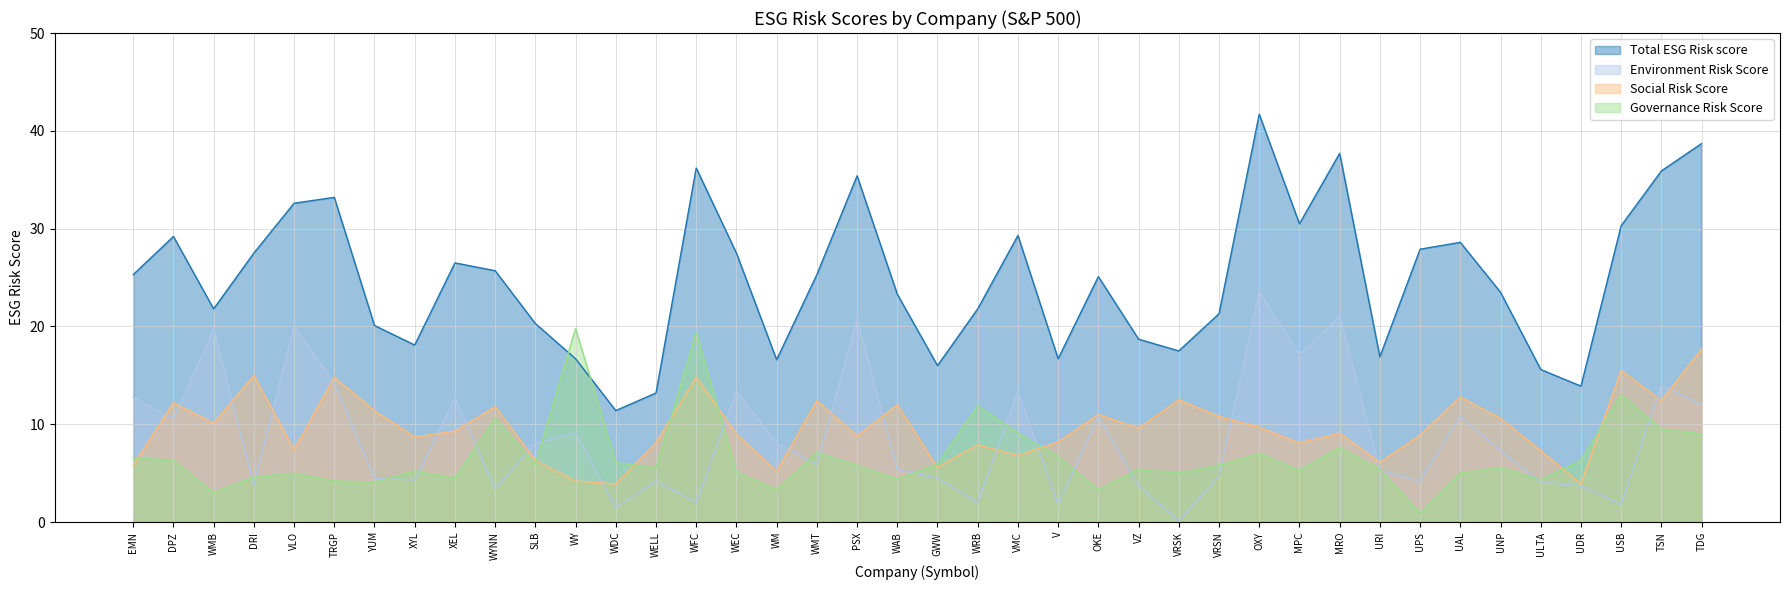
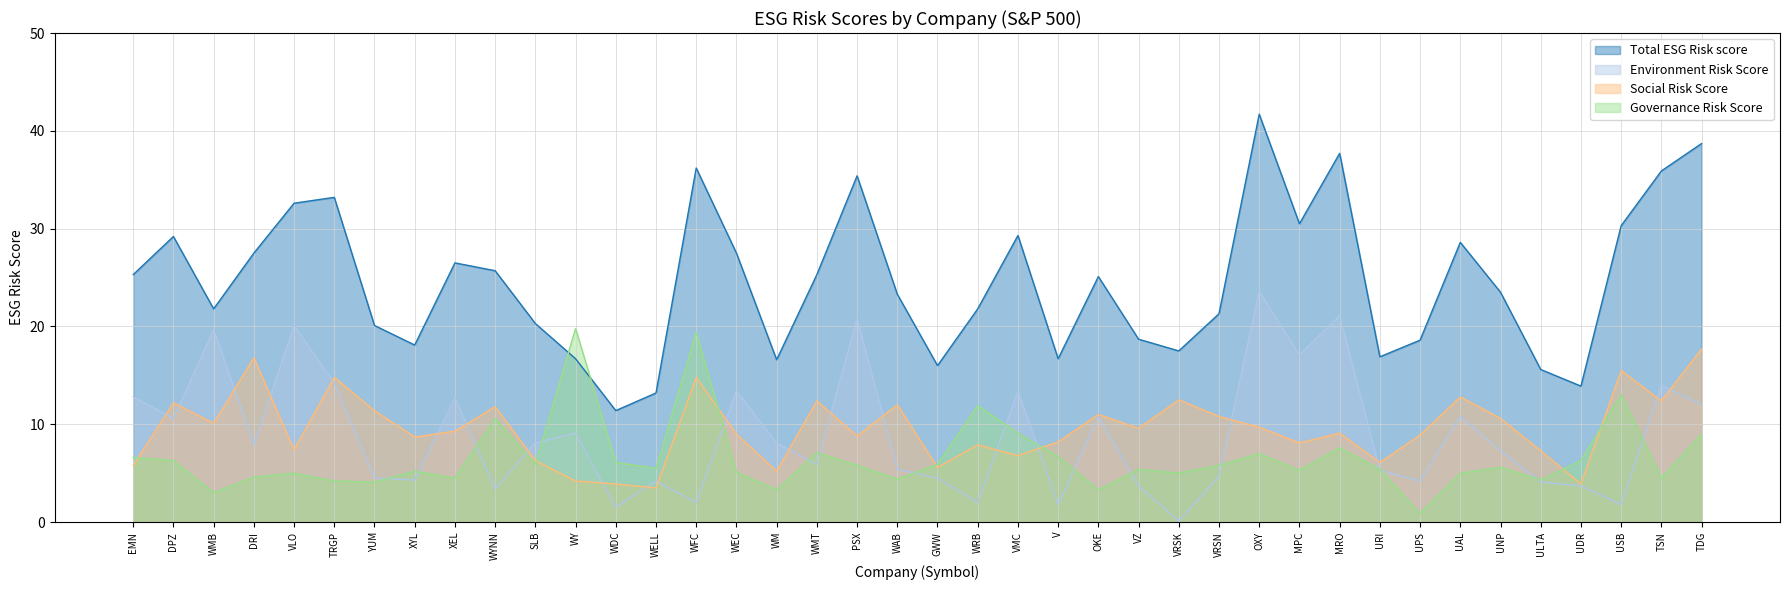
  {
    "Total ESG Risk score": {
      "EMN": 25,
      "DPZ": 29,
      "WMB": 22,
      "DRI": 28,
      "VLO": 33,
      "TRGP": 33,
      "YUM": 20,
      "XYL": 18,
      "XEL": 27,
      "WYNN": 26,
      "SLB": 20,
      "WY": 17,
      "WDC": 11,
      "WELL": 13,
      "WFC": 36,
      "WEC": 28,
      "WM": 17,
      "WMT": 25,
      "PSX": 35,
      "WAB": 23,
      "GWW": 16,
      "WRB": 22,
      "VMC": 29,
      "V": 17,
      "OKE": 25,
      "VZ": 19,
      "VRSK": 18,
      "VRSN": 21,
      "OXY": 42,
      "MPC": 31,
      "MRO": 38,
      "URI": 17,
-     "UPS": 28,
+     "UPS": 19,
      "UAL": 29,
      "UNP": 24,
      "ULTA": 16,
      "UDR": 14,
      "USB": 30,
      "TSN": 36,
      "TDG": 39
    },
    "Environment Risk Score": {
      "EMN": 13,
      "DPZ": 11,
      "WMB": 20,
-     "DRI": 4,
+     "DRI": 8,
      "VLO": 20,
      "TRGP": 14,
      "YUM": 5,
      "XYL": 4,
      "XEL": 13,
      "WYNN": 3,
      "SLB": 8,
      "WY": 9,
      "WDC": 2,
      "WELL": 4,
      "WFC": 2,
      "WEC": 13,
      "WM": 8,
      "WMT": 6,
      "PSX": 21,
      "WAB": 5,
      "GWW": 5,
      "WRB": 2,
      "VMC": 13,
      "V": 2,
      "VZ": 4,
      "VRSK": 0,
      "VRSN": 5,
      "OXY": 24,
      "MPC": 17,
      "MRO": 21,
      "UPS": 4,
      "UAL": 11,
      "UNP": 7,
      "USB": 2,
      "TSN": 14,
      "TDG": 12
    },
    "Social Risk Score": {
      "EMN": 6,
      "DPZ": 12,
      "WMB": 10,
-     "DRI": 15,
+     "DRI": 17,
      "VLO": 7,
      "TRGP": 15,
      "YUM": 11,
      "XYL": 9,
      "XEL": 9,
      "WYNN": 12,
      "SLB": 6,
      "WY": 4,
      "WDC": 4,
-     "WELL": 8,
+     "WELL": 4,
      "WFC": 15,
      "WEC": 9,
      "WM": 5,
      "WMT": 12,
      "PSX": 9,
      "WAB": 12,
      "GWW": 6,
      "WRB": 8,
      "VMC": 7,
      "V": 8,
      "VZ": 10,
      "VRSK": 13,
      "VRSN": 11,
      "OXY": 10,
      "MPC": 8,
      "MRO": 9,
      "URI": 6,
      "UPS": 9,
      "UAL": 13,
      "UNP": 11,
      "ULTA": 7,
      "USB": 16,
      "TSN": 12,
      "TDG": 18
    },
    "Governance Risk Score": {
      "EMN": 7,
      "DPZ": 6,
      "WMB": 3,
      "DRI": 5,
      "VLO": 5,
      "TRGP": 4,
      "YUM": 4,
      "XYL": 5,
      "XEL": 5,
      "WYNN": 11,
      "SLB": 6,
      "WY": 20,
      "WDC": 6,
      "WELL": 6,
      "WFC": 19,
      "WEC": 5,
      "WM": 3,
      "WMT": 7,
      "PSX": 6,
      "WAB": 4,
      "GWW": 6,
      "WRB": 12,
      "VMC": 9,
      "V": 7,
      "OKE": 3,
      "VZ": 5,
      "VRSK": 5,
      "VRSN": 6,
      "OXY": 7,
      "MPC": 5,
      "MRO": 8,
      "UPS": 1,
      "UAL": 5,
      "UNP": 6,
      "UDR": 6,
      "USB": 13,
-     "TSN": 10,
+     "TSN": 5,
      "TDG": 9
    }
  }
